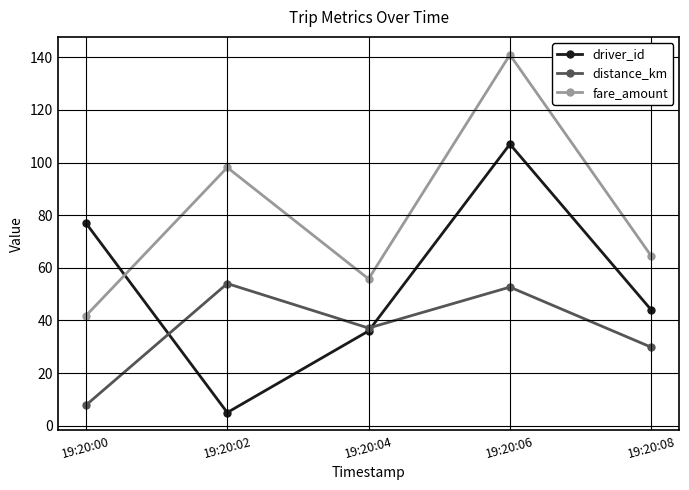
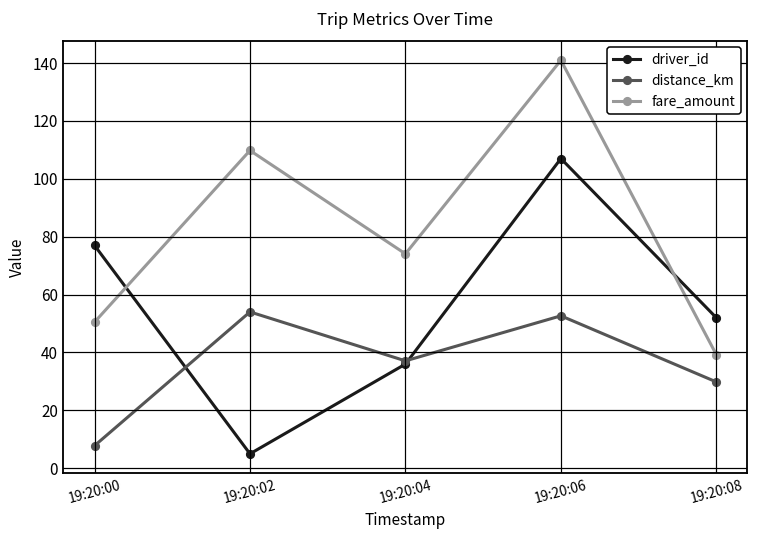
  {
    "driver_id": {
      "19:20:00": 77,
      "19:20:02": 5,
      "19:20:04": 36,
      "19:20:06": 107,
-     "19:20:08": 44
+     "19:20:08": 52
    },
    "distance_km": {
      "19:20:00": 8,
      "19:20:02": 54,
      "19:20:04": 37,
      "19:20:06": 53,
      "19:20:08": 30
    },
    "fare_amount": {
-     "19:20:00": 42,
-     "19:20:02": 98,
-     "19:20:04": 56,
+     "19:20:00": 50,
+     "19:20:02": 110,
+     "19:20:04": 74,
      "19:20:06": 141,
-     "19:20:08": 64
+     "19:20:08": 39
    }
  }
